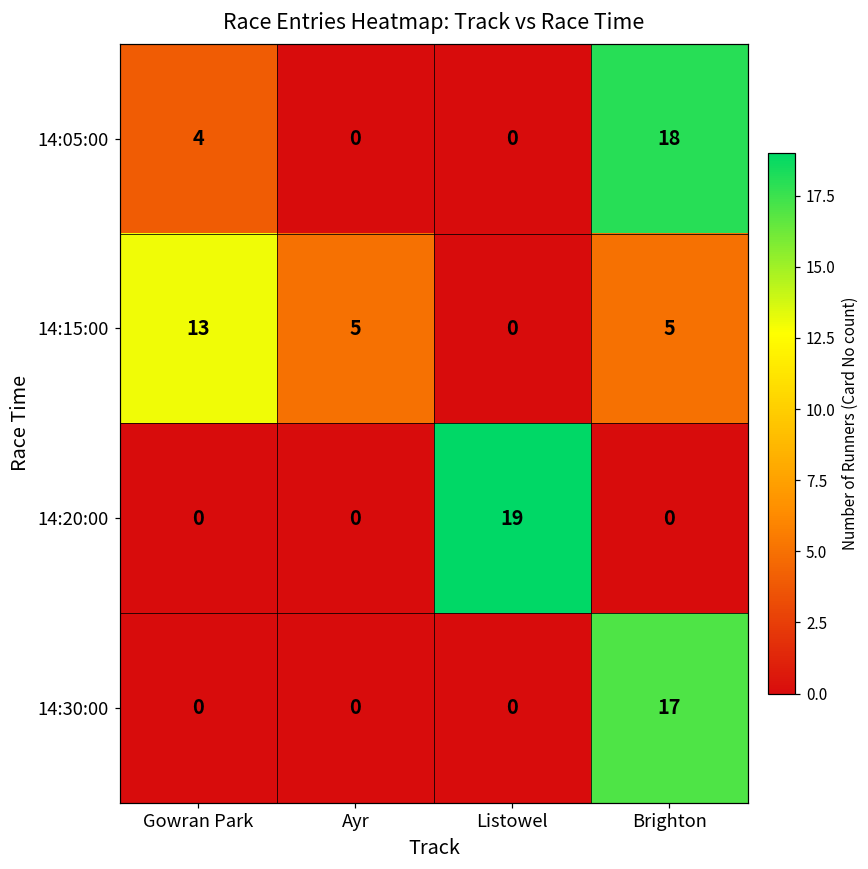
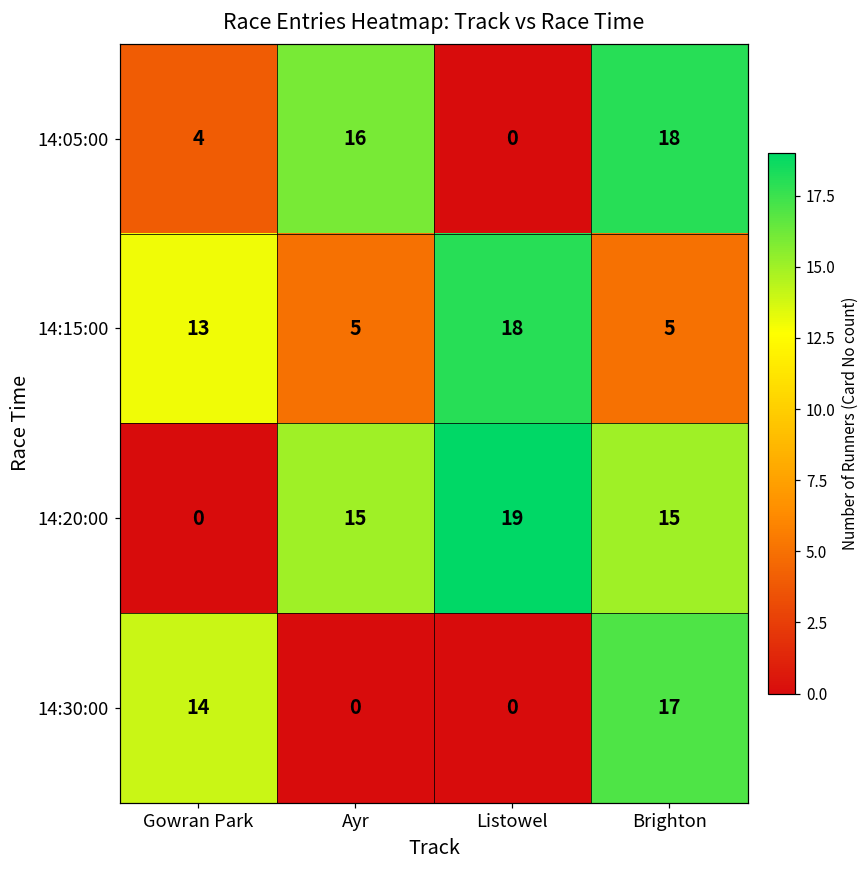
  {
    "14:05:00": {
      "Gowran Park": 4,
-     "Ayr": 0,
+     "Ayr": 16,
      "Listowel": 0,
      "Brighton": 18
    },
    "14:15:00": {
      "Gowran Park": 13,
      "Ayr": 5,
-     "Listowel": 0,
+     "Listowel": 18,
      "Brighton": 5
    },
    "14:20:00": {
      "Gowran Park": 0,
-     "Ayr": 0,
+     "Ayr": 15,
      "Listowel": 19,
-     "Brighton": 0
+     "Brighton": 15
    },
    "14:30:00": {
-     "Gowran Park": 0,
+     "Gowran Park": 14,
      "Ayr": 0,
      "Listowel": 0,
      "Brighton": 17
    }
  }
